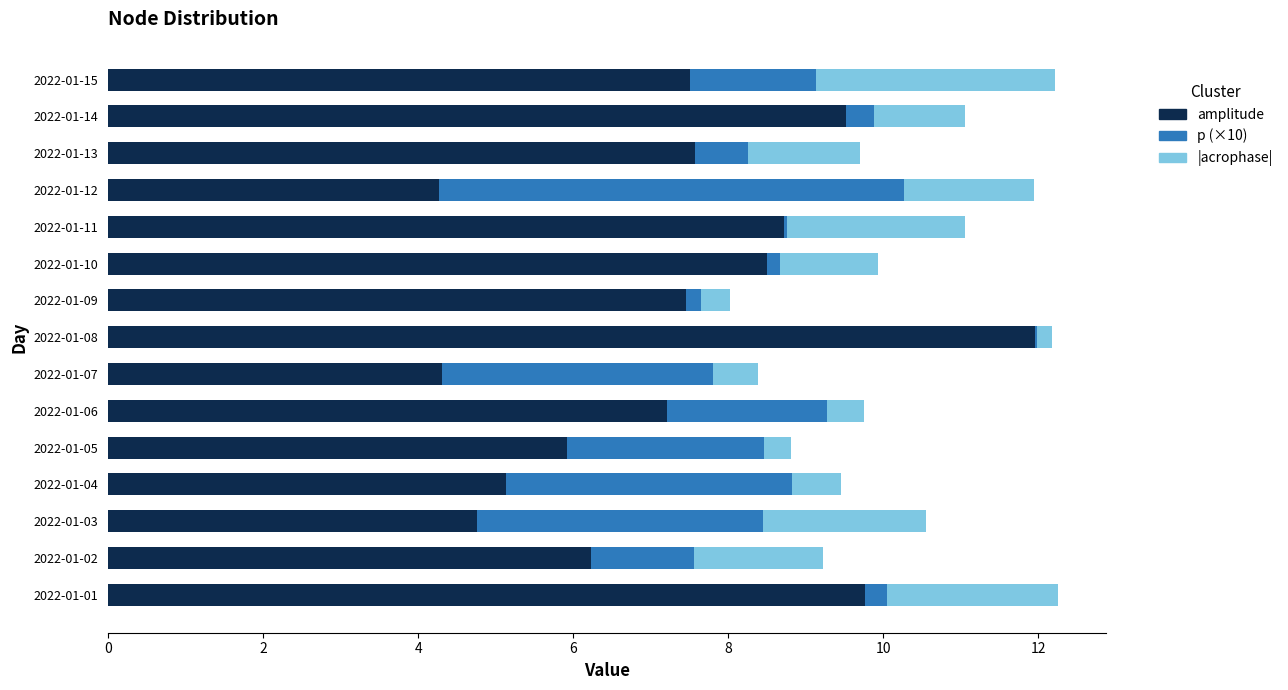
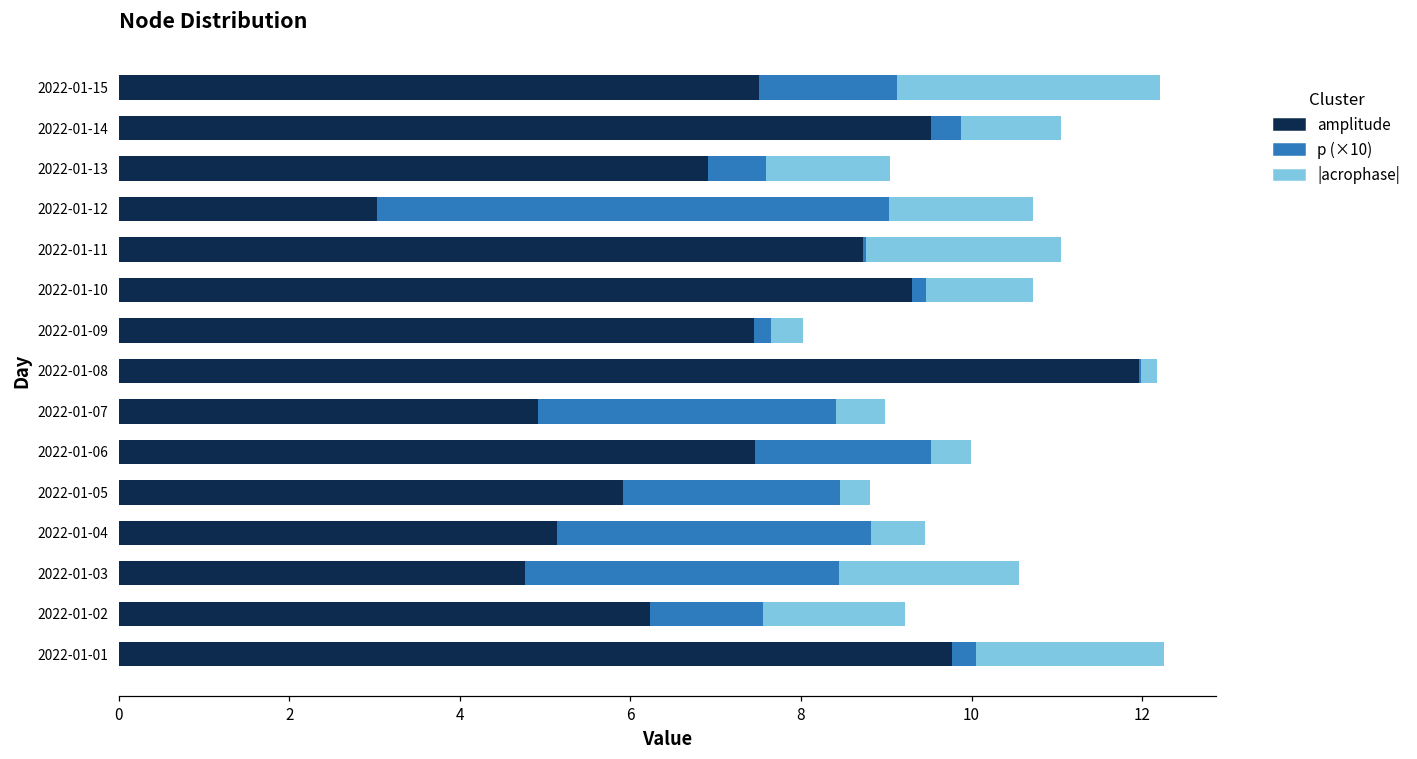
  {
    "amplitude": {
      "2022-01-15": 7.5,
      "2022-01-14": 9.5,
-     "2022-01-13": 7.6,
-     "2022-01-12": 4.3,
+     "2022-01-13": 6.9,
+     "2022-01-12": 3.0,
      "2022-01-11": 8.7,
-     "2022-01-10": 8.5,
+     "2022-01-10": 9.3,
      "2022-01-09": 7.5,
      "2022-01-08": 12.0,
-     "2022-01-07": 4.3,
-     "2022-01-06": 7.2,
+     "2022-01-07": 4.9,
+     "2022-01-06": 7.5,
      "2022-01-05": 5.9,
      "2022-01-04": 5.1,
      "2022-01-03": 4.8,
      "2022-01-02": 6.2,
      "2022-01-01": 9.8
    },
    "p (×10)": {
      "2022-01-15": 1.6,
      "2022-01-14": 0.4,
      "2022-01-13": 0.7,
      "2022-01-12": 6.0,
      "2022-01-11": 0.0,
      "2022-01-10": 0.2,
      "2022-01-09": 0.2,
      "2022-01-07": 3.5,
      "2022-01-06": 2.1,
      "2022-01-05": 2.5,
      "2022-01-04": 3.7,
      "2022-01-03": 3.7,
      "2022-01-02": 1.3,
      "2022-01-01": 0.3
    },
    "|acrophase|": {
      "2022-01-15": 3.1,
      "2022-01-14": 1.2,
      "2022-01-13": 1.4,
      "2022-01-12": 1.7,
      "2022-01-11": 2.3,
      "2022-01-10": 1.3,
      "2022-01-09": 0.4,
      "2022-01-08": 0.2,
      "2022-01-07": 0.6,
      "2022-01-06": 0.5,
      "2022-01-05": 0.3,
      "2022-01-04": 0.6,
      "2022-01-03": 2.1,
      "2022-01-02": 1.7,
      "2022-01-01": 2.2
    }
  }
